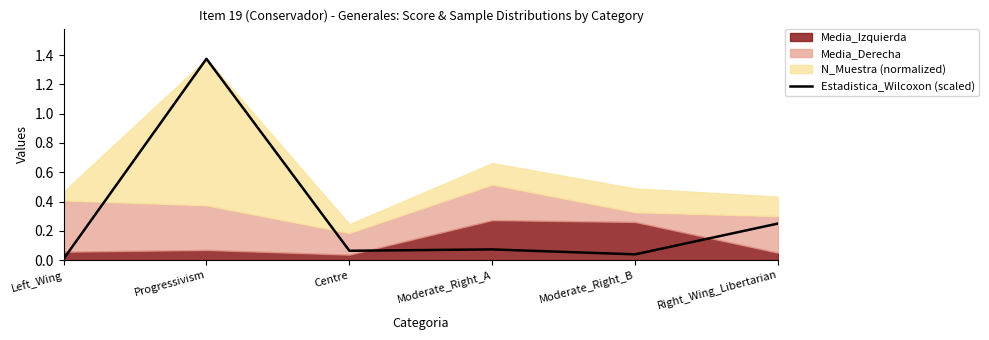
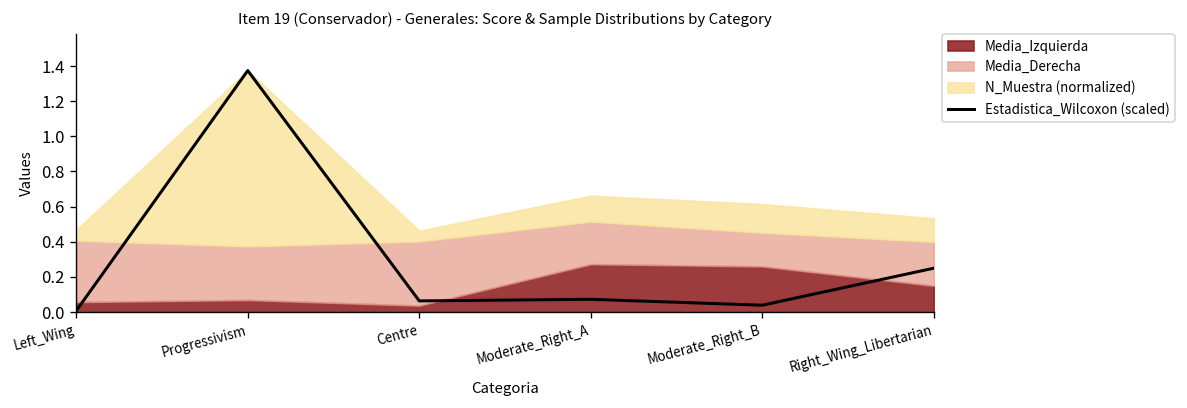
  {
    "Estadistica_Wilcoxon (scaled)": {
      "Left_Wing": 0.01,
      "Centre": 0.06,
      "Moderate_Right_A": 0.07,
      "Moderate_Right_B": 0.04,
      "Right_Wing_Libertarian": 0.25
    },
    "Media_Izquierda": {
      "Left_Wing": 0.06,
      "Progressivism": 0.07,
      "Centre": 0.04,
      "Moderate_Right_A": 0.27,
      "Moderate_Right_B": 0.26,
-     "Right_Wing_Libertarian": 0.05
+     "Right_Wing_Libertarian": 0.15
    },
    "Media_Derecha": {
      "Left_Wing": 0.35,
      "Progressivism": 0.31,
-     "Centre": 0.15,
+     "Centre": 0.37,
      "Moderate_Right_A": 0.24,
-     "Moderate_Right_B": 0.07,
+     "Moderate_Right_B": 0.19,
      "Right_Wing_Libertarian": 0.25
    },
    "N_Muestra (normalized)": {
      "Left_Wing": 0.06,
      "Centre": 0.06,
      "Moderate_Right_A": 0.15,
      "Moderate_Right_B": 0.16,
      "Right_Wing_Libertarian": 0.13
    }
  }
